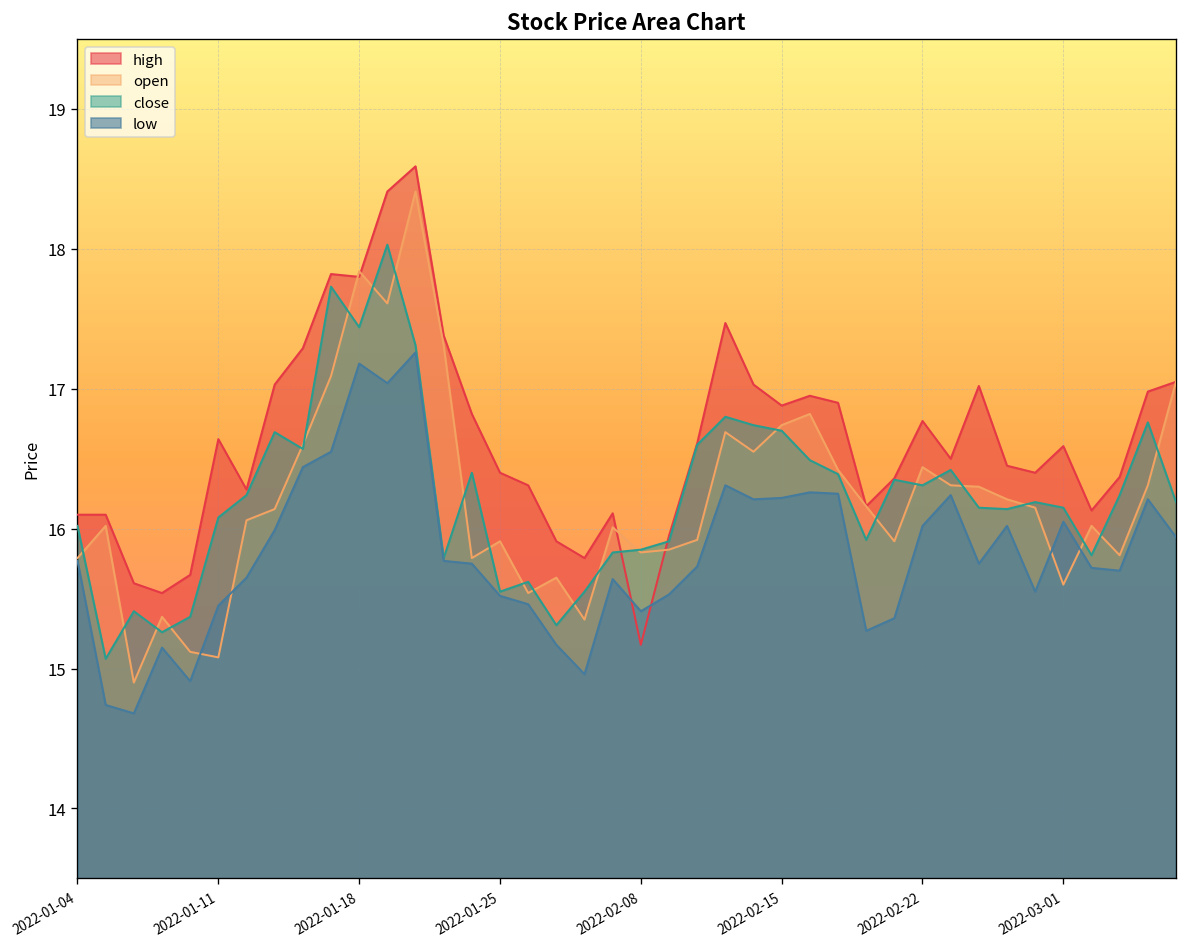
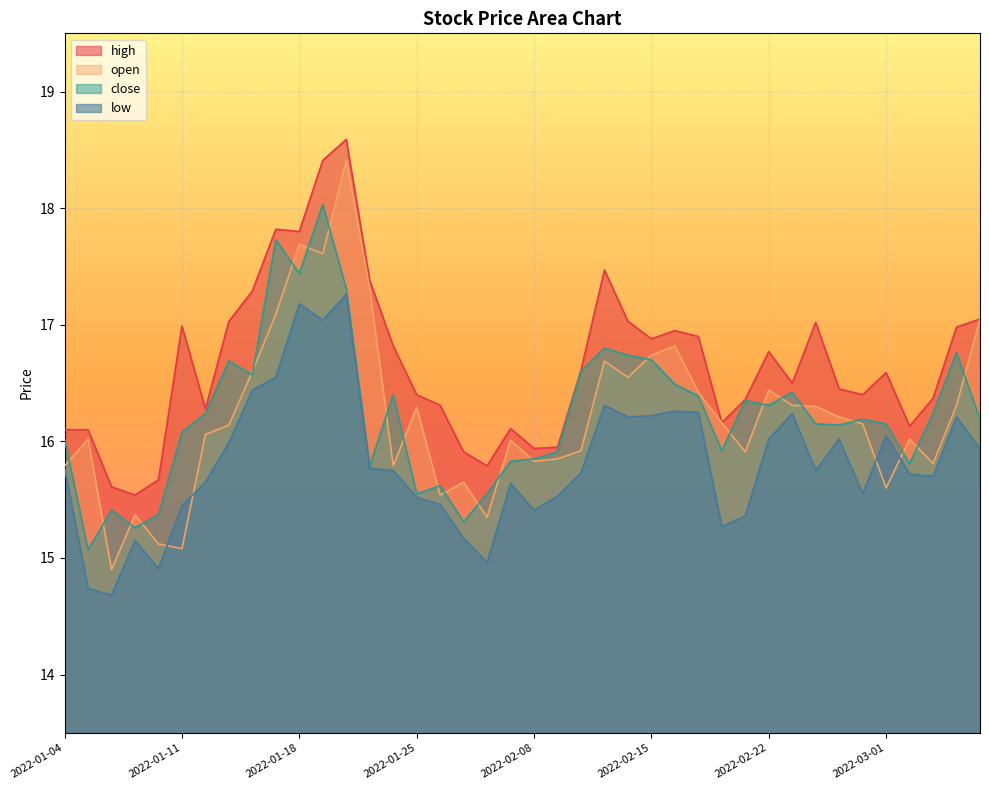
  {
    "high": {
      "2022-01-04": 16.10,
-     "2022-01-11": 16.64,
+     "2022-01-11": 16.99,
      "2022-01-18": 17.80,
      "2022-01-25": 16.40,
-     "2022-02-08": 15.17,
+     "2022-02-08": 15.94,
      "2022-02-15": 16.88,
      "2022-02-22": 16.77,
      "2022-03-01": 16.59
    },
    "open": {
      "2022-01-11": 15.08,
-     "2022-01-18": 17.84,
-     "2022-01-25": 15.91,
+     "2022-01-18": 17.69,
+     "2022-01-25": 16.29,
      "2022-02-15": 16.74,
      "2022-02-22": 16.44,
      "2022-03-01": 15.60
    }
  }
